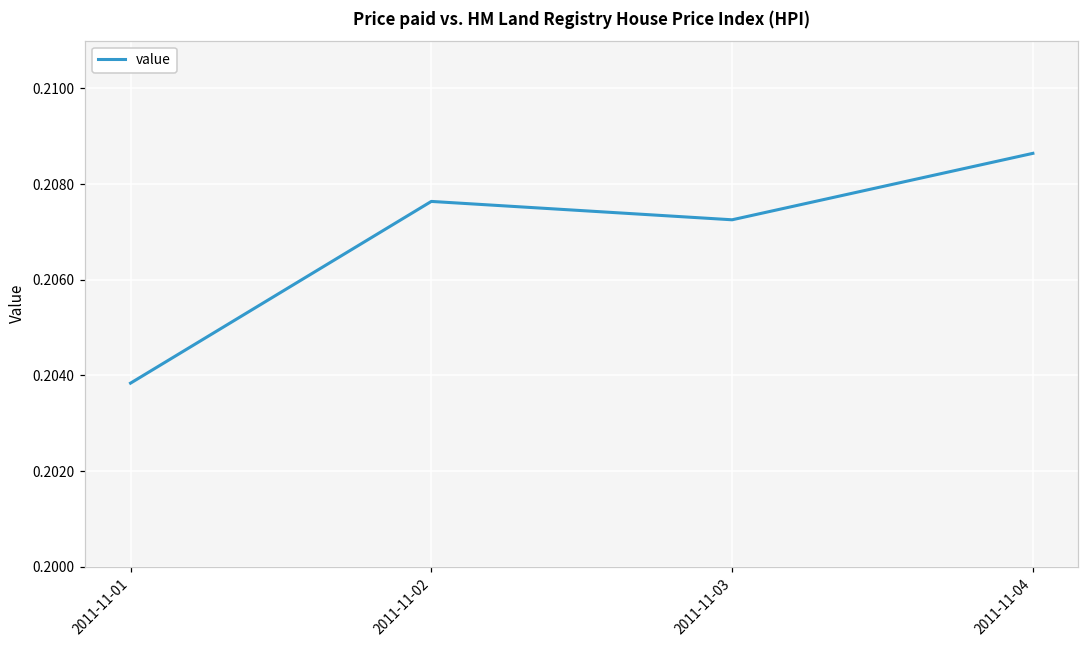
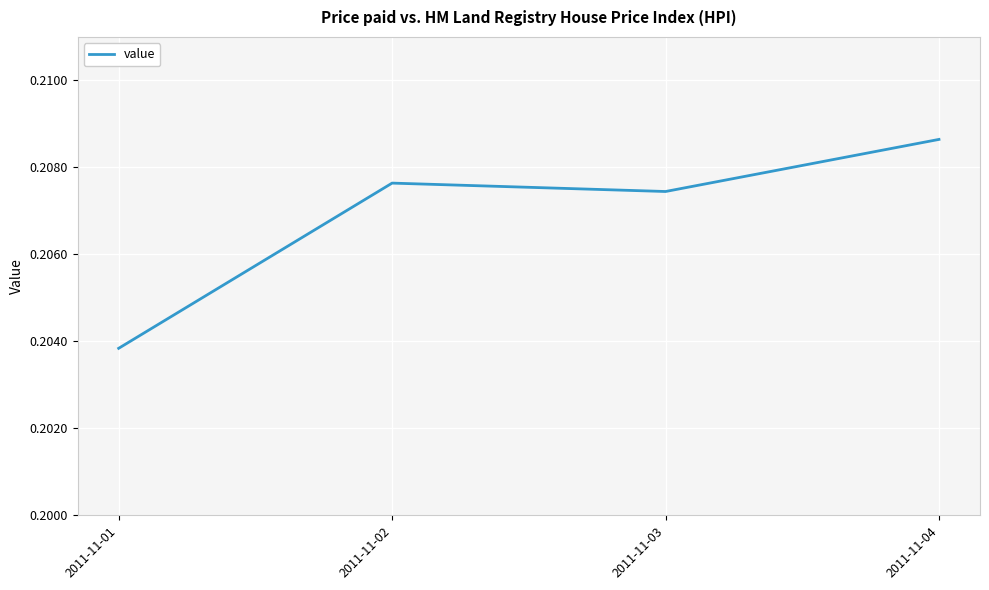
  {
    "2011-11-01": 0.2038,
    "2011-11-02": 0.2076,
-   "2011-11-03": 0.2073,
+   "2011-11-03": 0.2074,
    "2011-11-04": 0.2086
  }
